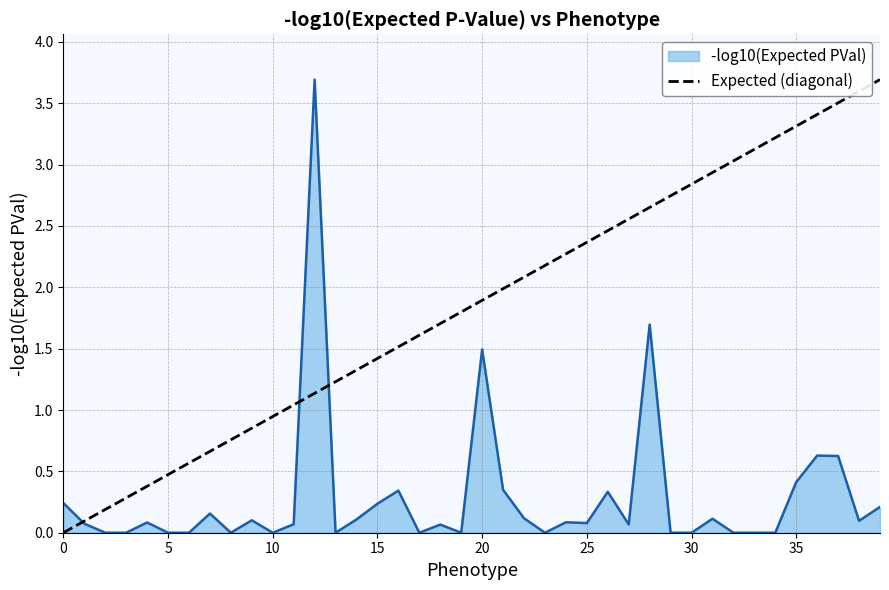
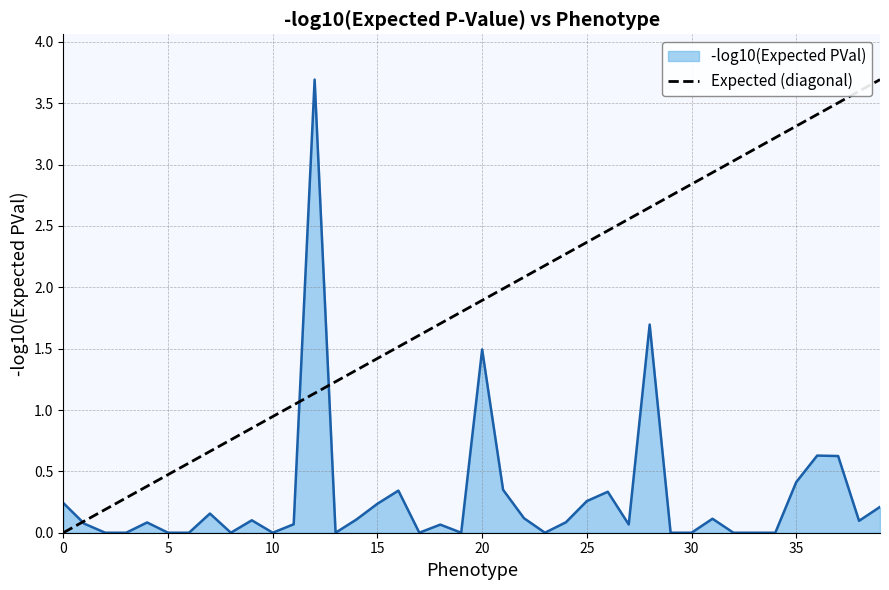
  {
    "-log10(Expected PVal)": {
      "0": 0.24,
      "5": 0.00,
      "10": 0.00,
      "15": 0.24,
      "20": 1.49,
-     "25": 0.08,
+     "25": 0.26,
      "30": 0.00,
      "35": 0.41
    },
    "Expected (diagonal)": {
      "0": 0.00,
      "5": 0.47,
      "10": 0.95,
      "15": 1.42,
      "20": 1.89,
      "25": 2.37,
      "30": 2.84,
      "35": 3.31
    }
  }
